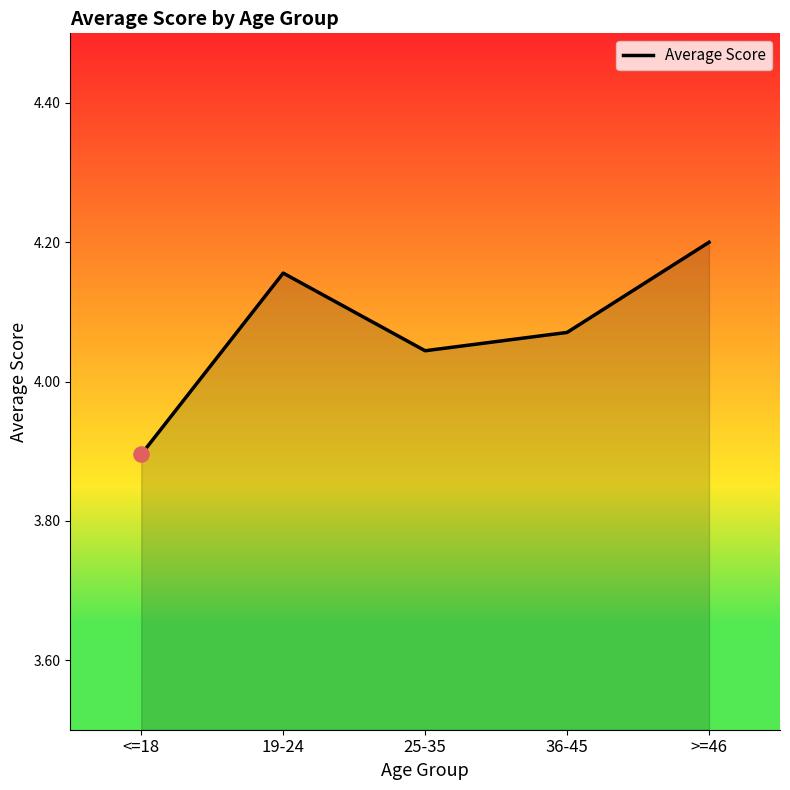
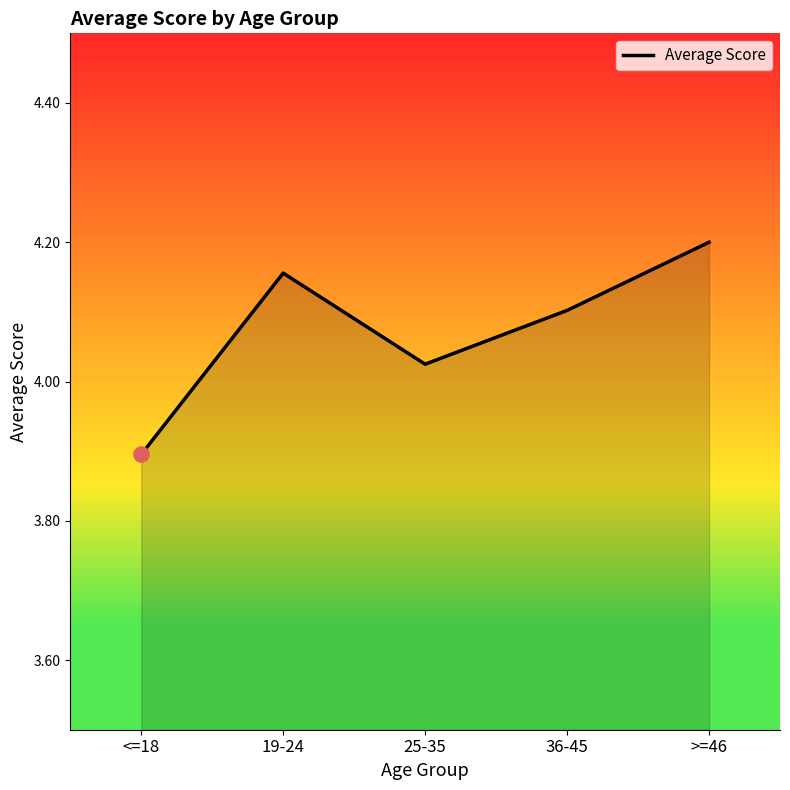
  {
    "Average Score": {
      "19-24": 4.16,
-     "25-35": 4.04,
-     "36-45": 4.07,
+     "25-35": 4.02,
+     "36-45": 4.10,
      ">=46": 4.20
    }
  }
